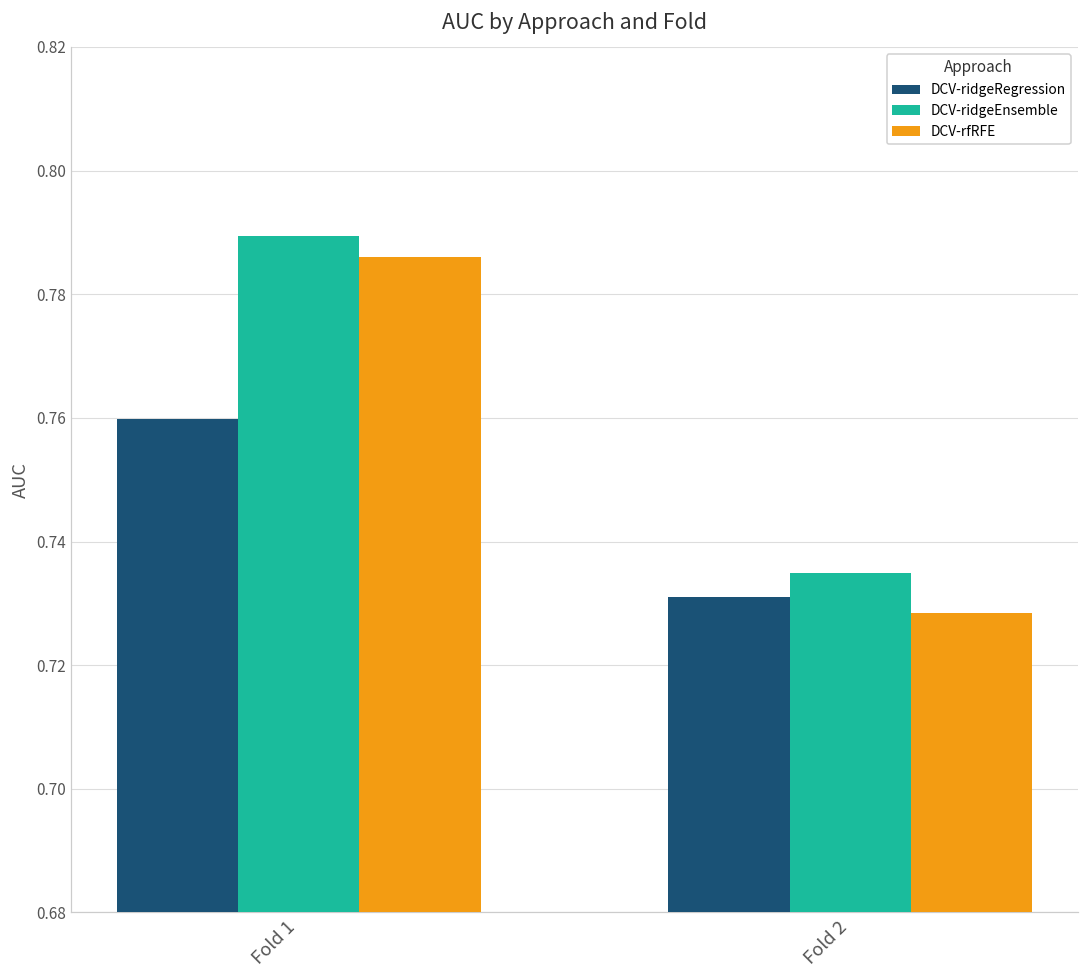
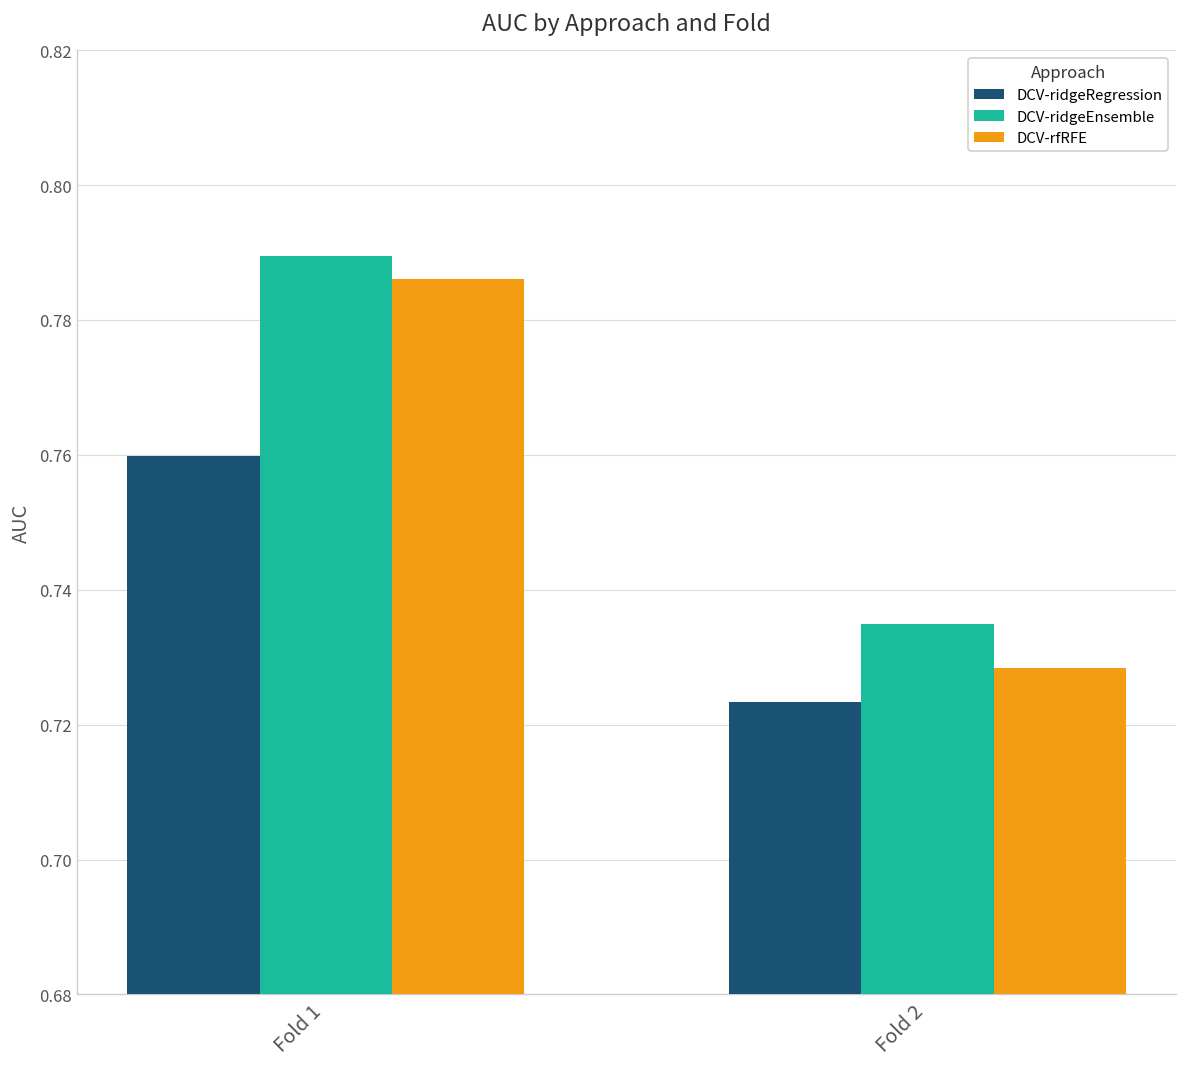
  {
    "DCV-ridgeRegression": {
      "Fold 1": 0.760,
-     "Fold 2": 0.731
+     "Fold 2": 0.723
    },
    "DCV-ridgeEnsemble": {
      "Fold 1": 0.789,
      "Fold 2": 0.735
    },
    "DCV-rfRFE": {
      "Fold 1": 0.786,
      "Fold 2": 0.728
    }
  }
